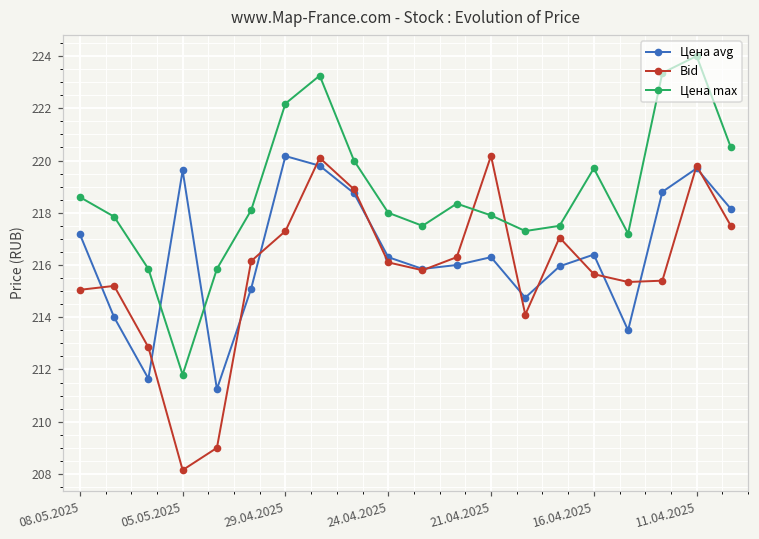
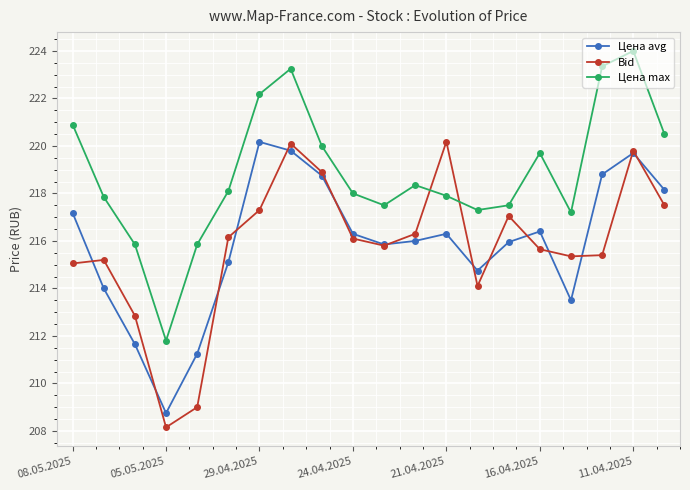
  {
    "Цена avg": {
      "08.05.2025": 217.2,
-     "05.05.2025": 219.6,
+     "05.05.2025": 208.8,
      "29.04.2025": 220.2,
      "24.04.2025": 216.3,
      "21.04.2025": 216.3,
      "16.04.2025": 216.4
    },
    "Bid": {
      "08.05.2025": 215.1,
      "05.05.2025": 208.2,
      "29.04.2025": 217.3,
      "24.04.2025": 216.1,
      "21.04.2025": 220.2,
      "16.04.2025": 215.7
    },
    "Цена max": {
-     "08.05.2025": 218.6,
+     "08.05.2025": 220.9,
      "05.05.2025": 211.8,
      "29.04.2025": 222.2,
      "24.04.2025": 218.0,
      "21.04.2025": 217.9,
      "16.04.2025": 219.7
    }
  }
